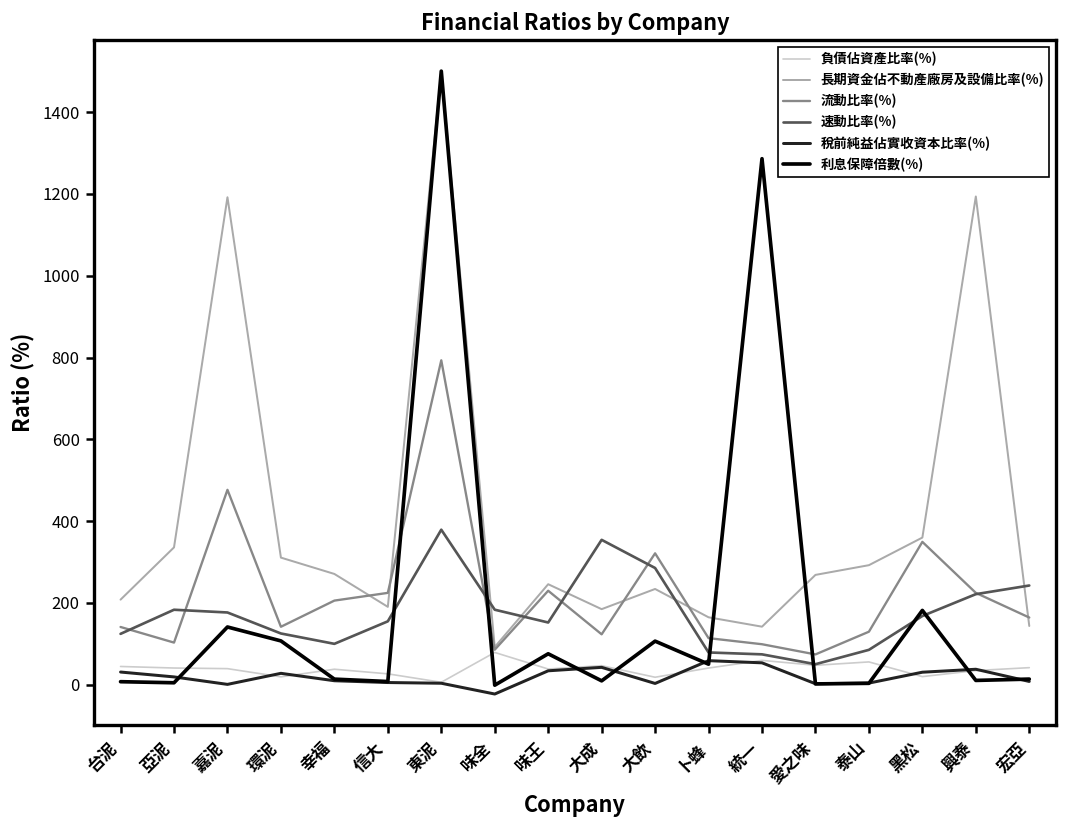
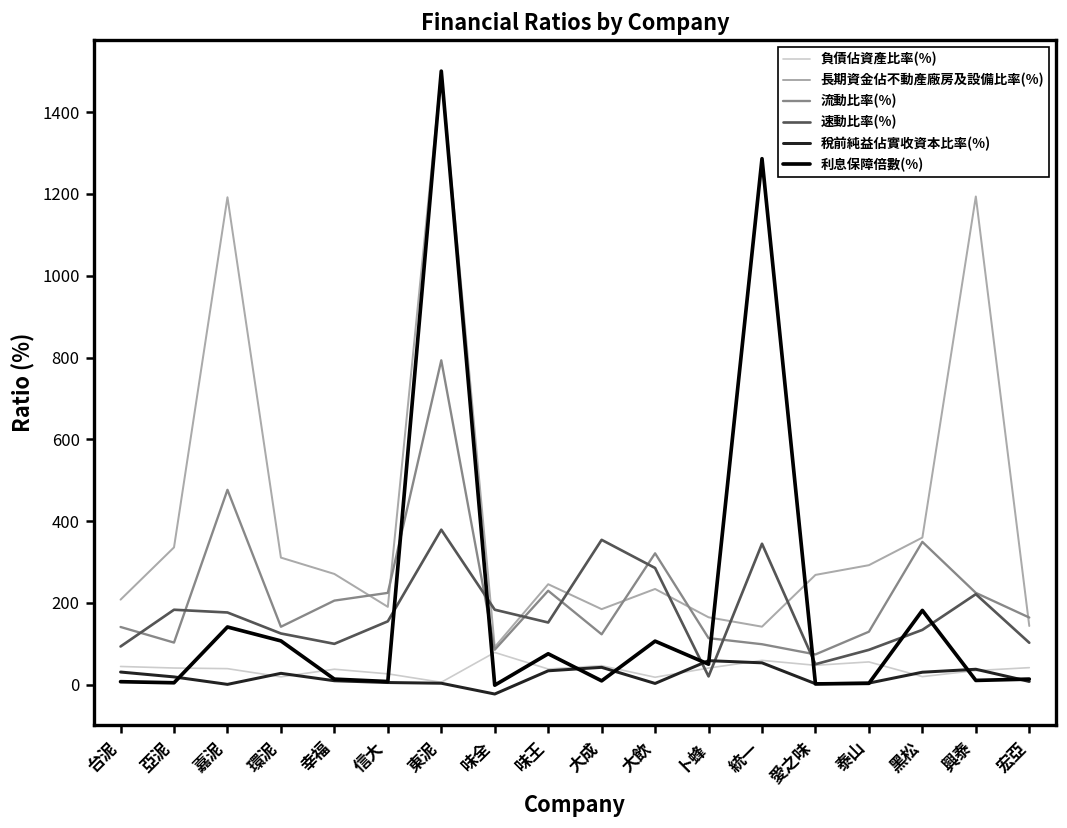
  {
    "速動比率(%)": {
-     "台泥": 120,
+     "台泥": 90,
      "亞泥": 180,
      "嘉泥": 180,
      "環泥": 130,
      "幸福": 100,
      "信大": 160,
      "東泥": 380,
      "味全": 180,
      "味王": 150,
      "大成": 350,
      "大飲": 290,
-     "卜蜂": 80,
-     "統一": 70,
+     "卜蜂": 20,
+     "統一": 340,
      "泰山": 90,
-     "黑松": 170,
-     "宏亞": 240
+     "黑松": 130,
+     "宏亞": 100
    }
  }
